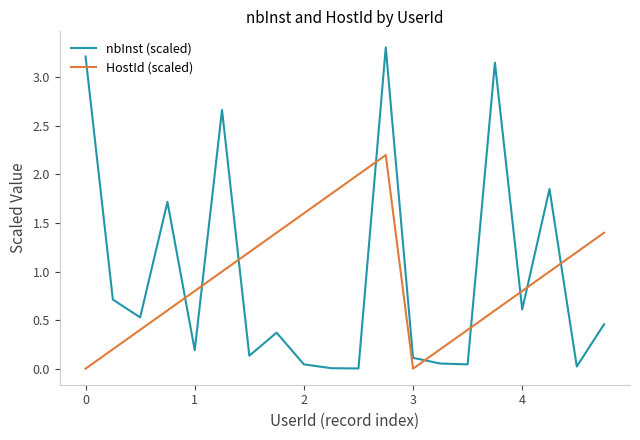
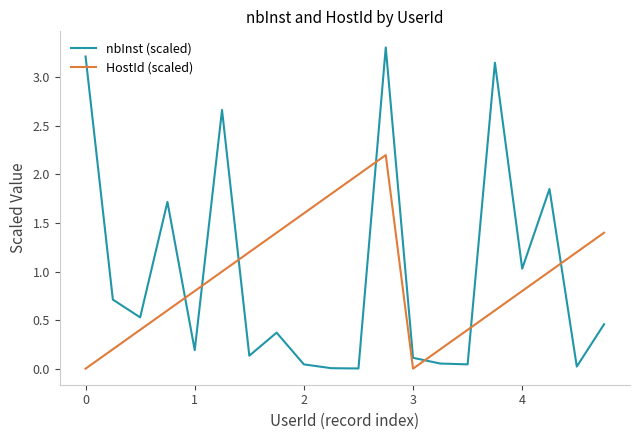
  {
    "nbInst (scaled)": {
      "0": 3.2,
-     "4": 0.6
+     "4": 1.0
    },
    "HostId (scaled)": {
      "0": 0.0,
      "4": 0.8
    }
  }
